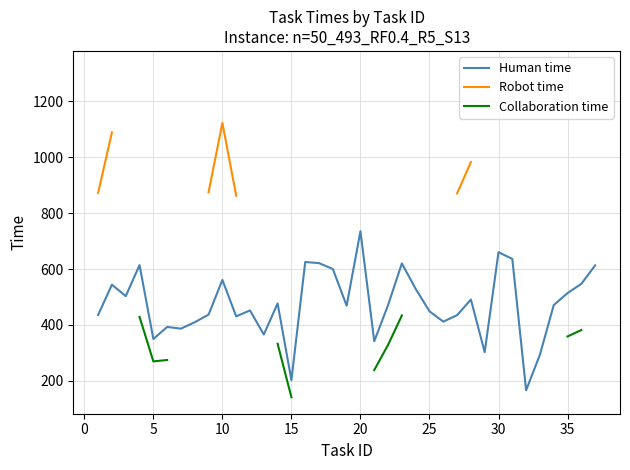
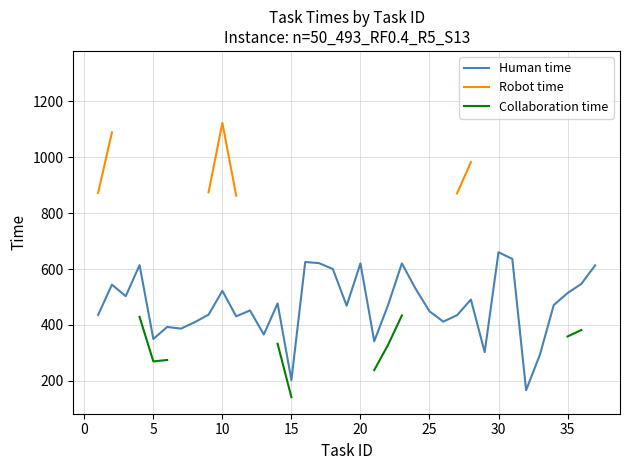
  {
    "Human time": {
      "5": 350,
-     "10": 560,
+     "10": 520,
      "15": 200,
-     "20": 740,
+     "20": 620,
      "25": 450,
      "30": 660,
      "35": 510
    },
    "Robot time": {
      "5": 770,
      "10": 1120,
      "15": 410
    },
    "Collaboration time": {
      "5": 270,
      "15": 140,
      "25": 270,
      "30": 460,
      "35": 360
    }
  }
